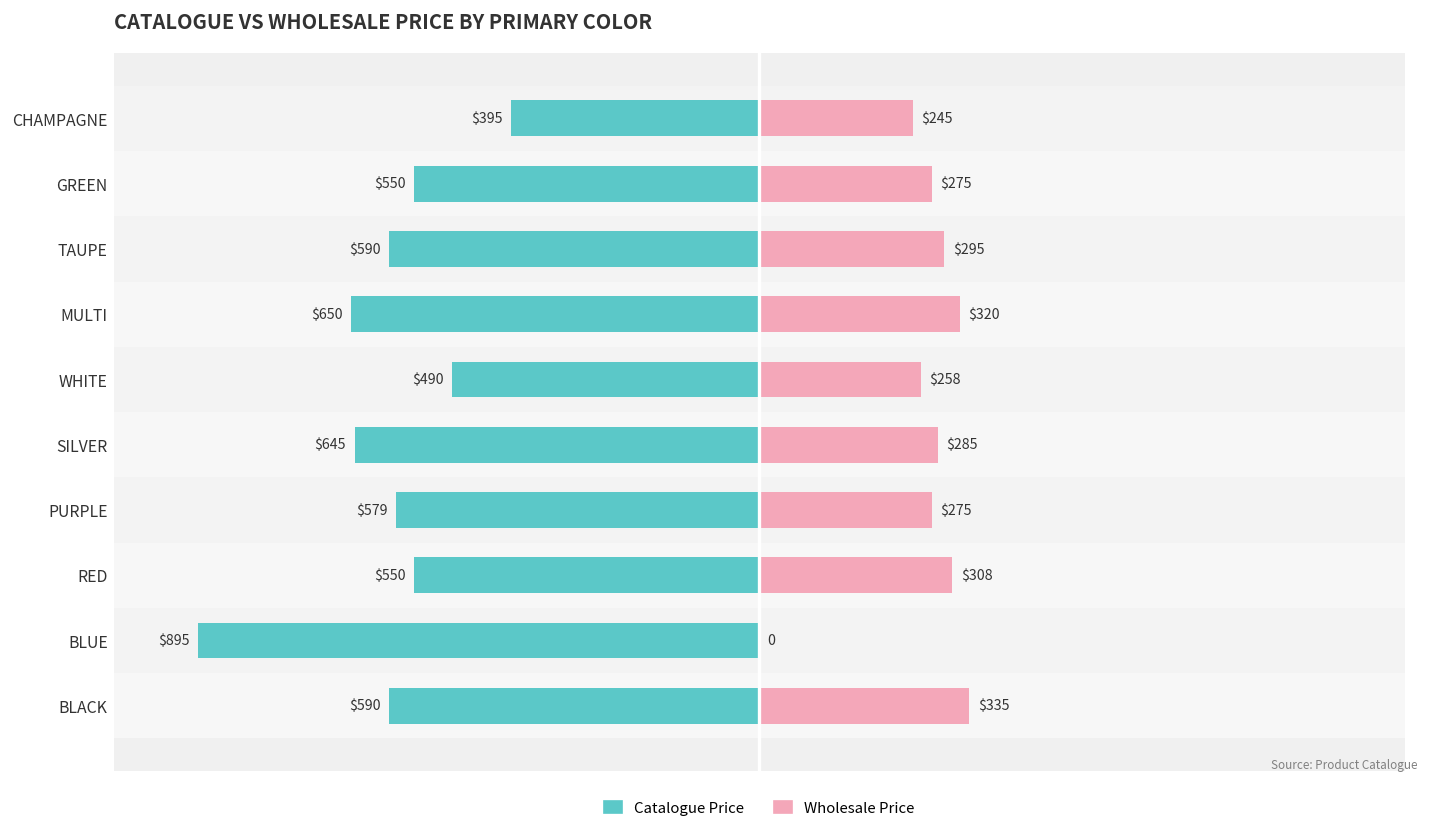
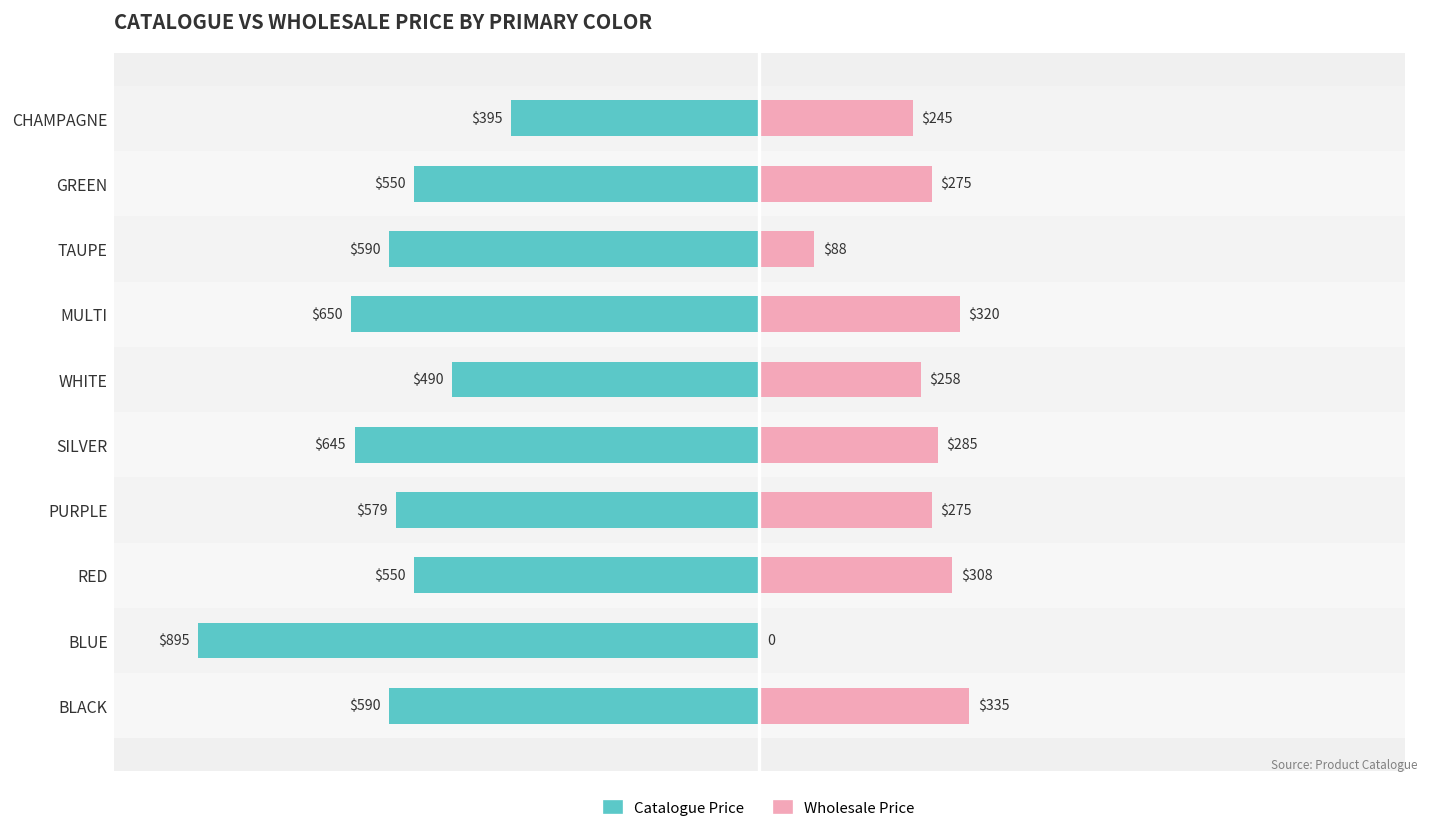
  {
    "Wholesale Price": {
-     "TAUPE": "$295",
+     "TAUPE": "$88",
      "BLUE": "0"
    }
  }
